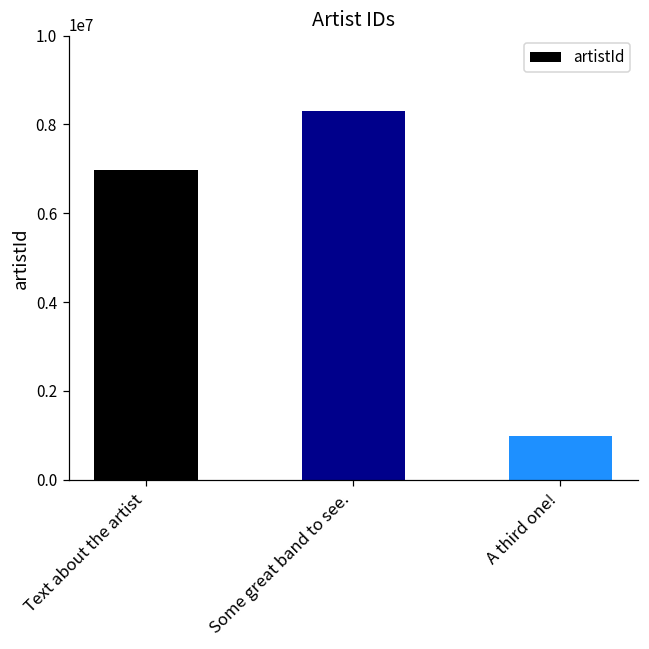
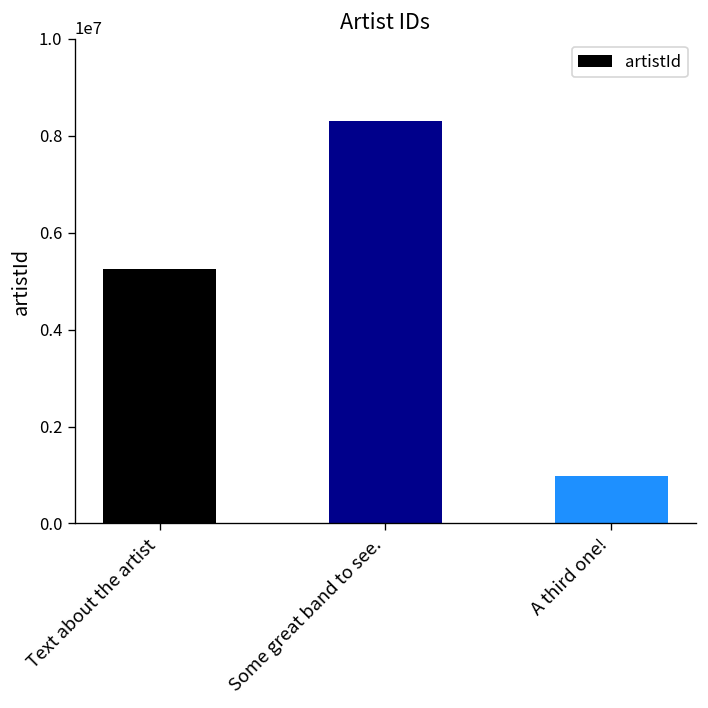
  {
-   "Text about the artist": 7000000,
+   "Text about the artist": 5300000,
    "Some great band to see.": 8300000,
    "A third one!": 1000000
  }
